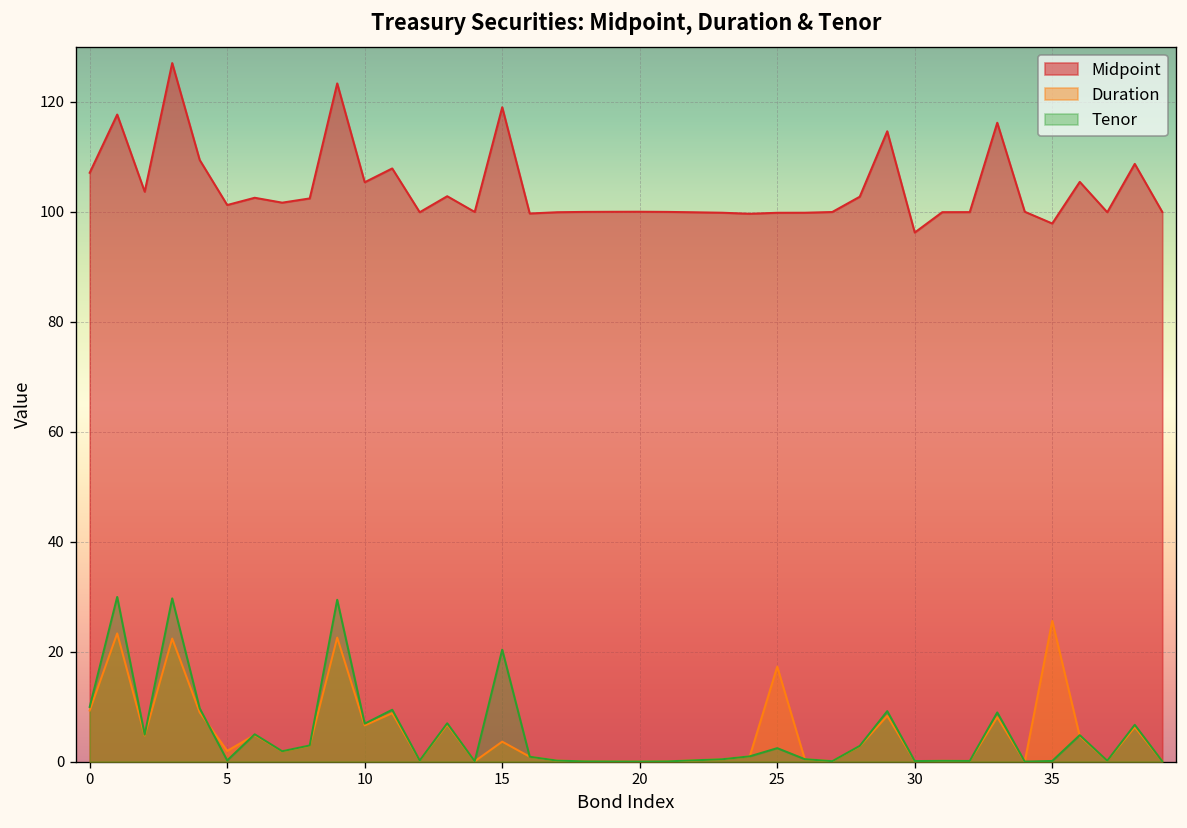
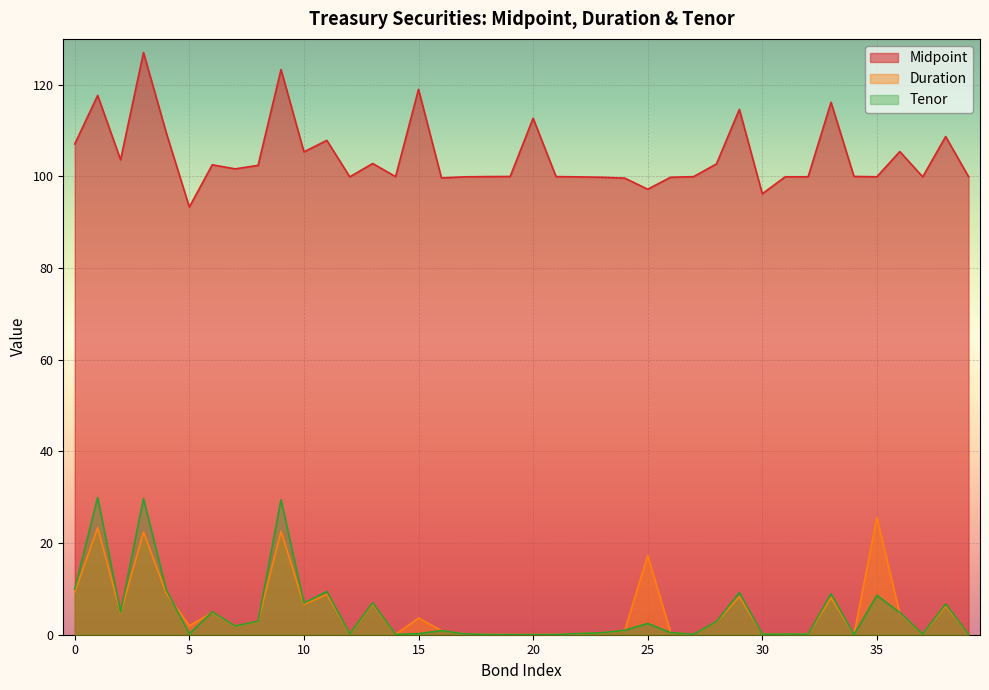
  {
    "Midpoint": {
      "0": 107,
-     "5": 101,
+     "5": 93,
      "10": 105,
      "15": 119,
-     "20": 100,
-     "25": 100,
+     "20": 113,
+     "25": 97,
      "30": 96,
-     "35": 98
+     "35": 100
    },
    "Duration": {
      "0": 9,
      "5": 2,
      "15": 4,
      "25": 17,
      "35": 26
    },
    "Tenor": {
      "0": 10,
      "5": 0,
-     "15": 20,
+     "15": 0,
      "25": 2,
-     "35": 0
+     "35": 9
    }
  }
